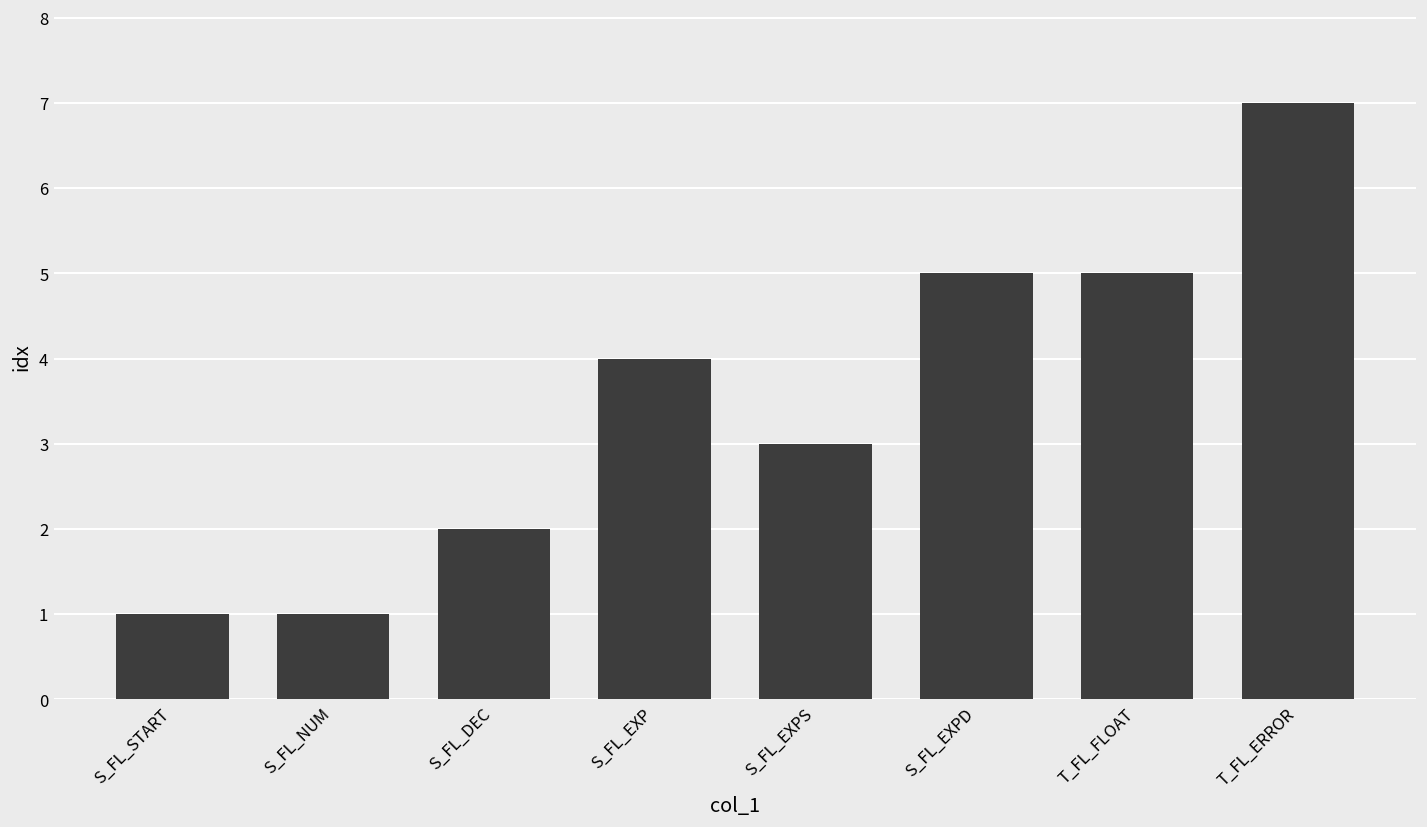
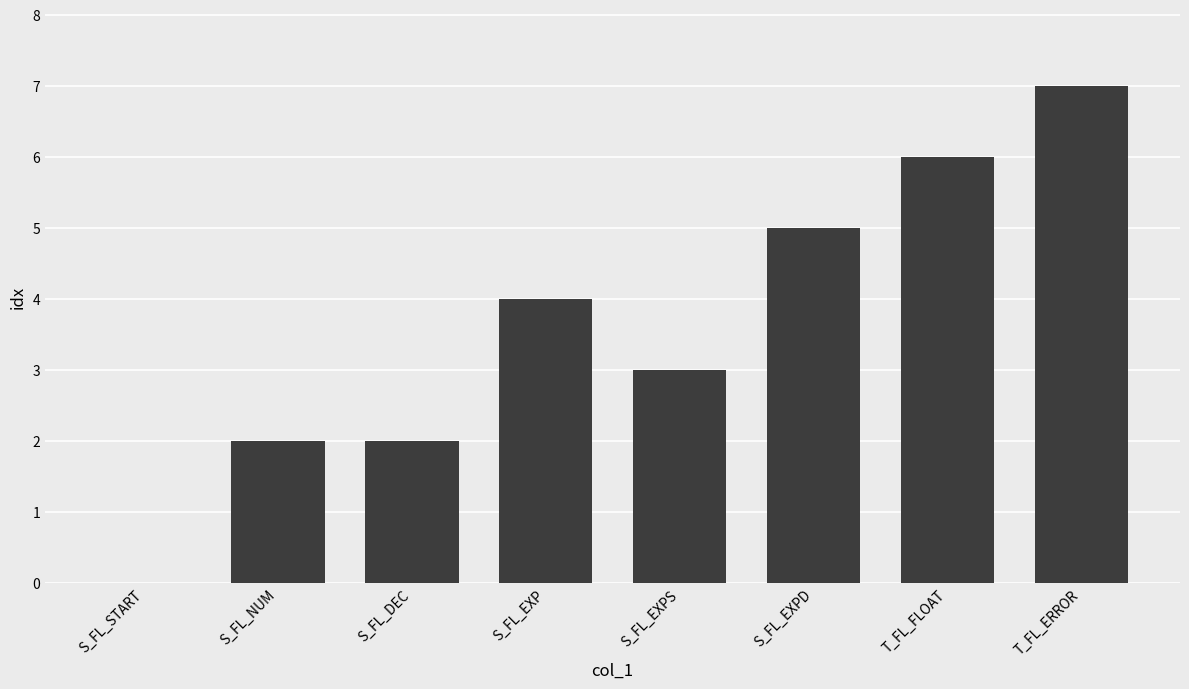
  {
-   "S_FL_START": 1,
-   "S_FL_NUM": 1,
+   "S_FL_START": 0,
+   "S_FL_NUM": 2,
    "S_FL_DEC": 2,
    "S_FL_EXP": 4,
    "S_FL_EXPS": 3,
    "S_FL_EXPD": 5,
-   "T_FL_FLOAT": 5,
+   "T_FL_FLOAT": 6,
    "T_FL_ERROR": 7
  }
